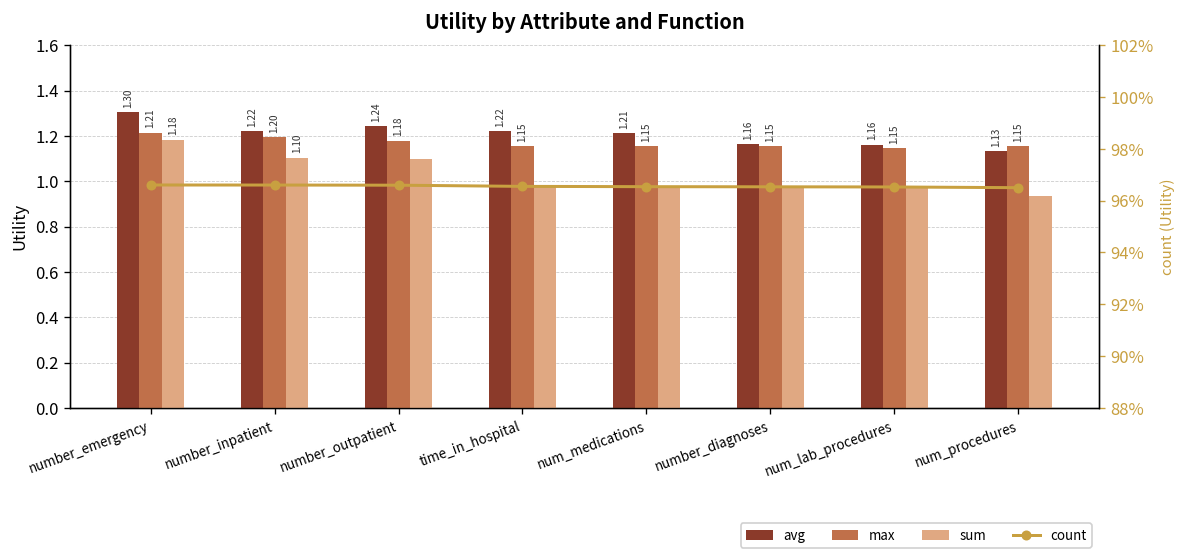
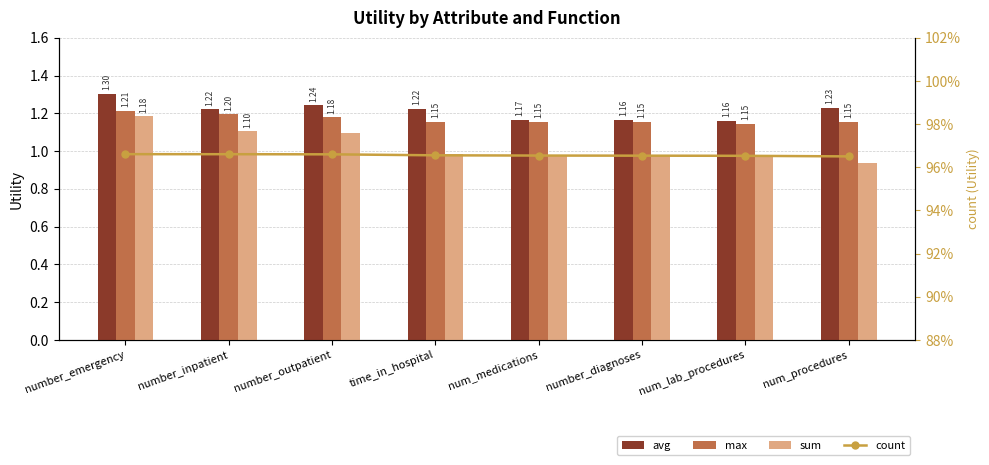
  {
    "avg": {
      "number_emergency": 1.30,
      "number_inpatient": 1.22,
      "number_outpatient": 1.24,
      "time_in_hospital": 1.22,
-     "num_medications": 1.21,
+     "num_medications": 1.17,
      "number_diagnoses": 1.16,
      "num_lab_procedures": 1.16,
-     "num_procedures": 1.13
+     "num_procedures": 1.23
    },
    "sum": {
      "number_emergency": 1.18,
      "number_inpatient": 1.10
    }
  }
